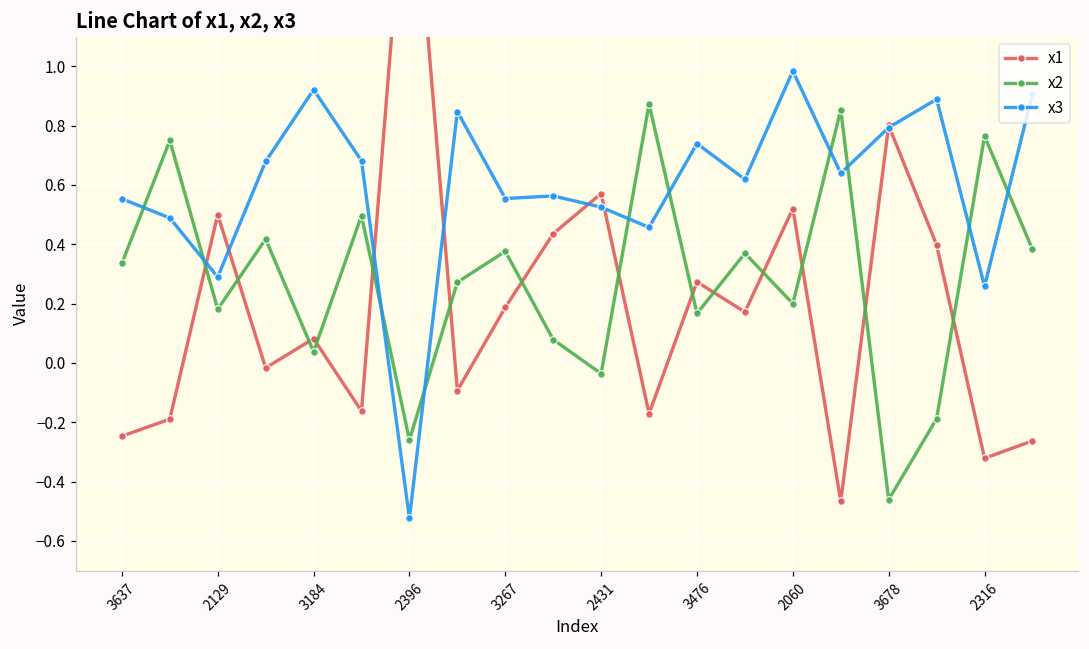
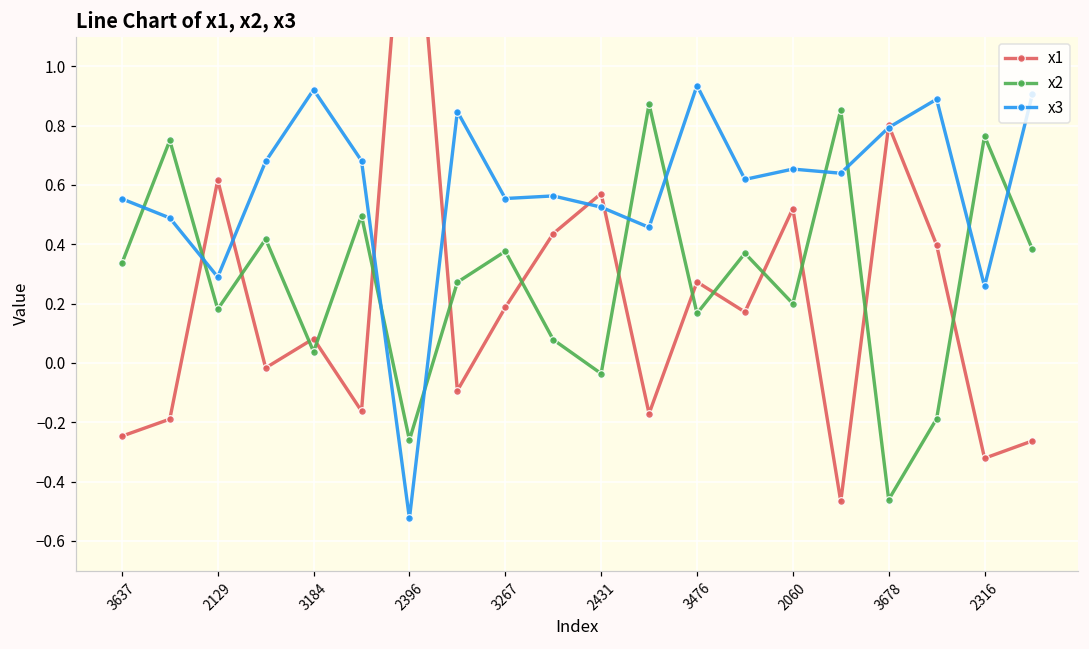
  {
    "x1": {
      "3637": -0.25,
-     "2129": 0.50,
+     "2129": 0.62,
      "3184": 0.08,
      "3267": 0.19,
      "2431": 0.57,
      "3476": 0.27,
      "2060": 0.52,
      "2316": -0.32
    },
    "x2": {
      "3637": 0.34,
      "2129": 0.18,
      "3184": 0.04,
      "2396": -0.26,
      "3267": 0.38,
      "2431": -0.04,
      "3476": 0.17,
      "2060": 0.20,
      "3678": -0.46,
      "2316": 0.76
    },
    "x3": {
      "3637": 0.55,
      "2129": 0.29,
      "3184": 0.92,
      "2396": -0.52,
      "3267": 0.55,
      "2431": 0.53,
-     "3476": 0.74,
-     "2060": 0.98,
+     "3476": 0.94,
+     "2060": 0.65,
      "2316": 0.26
    }
  }
